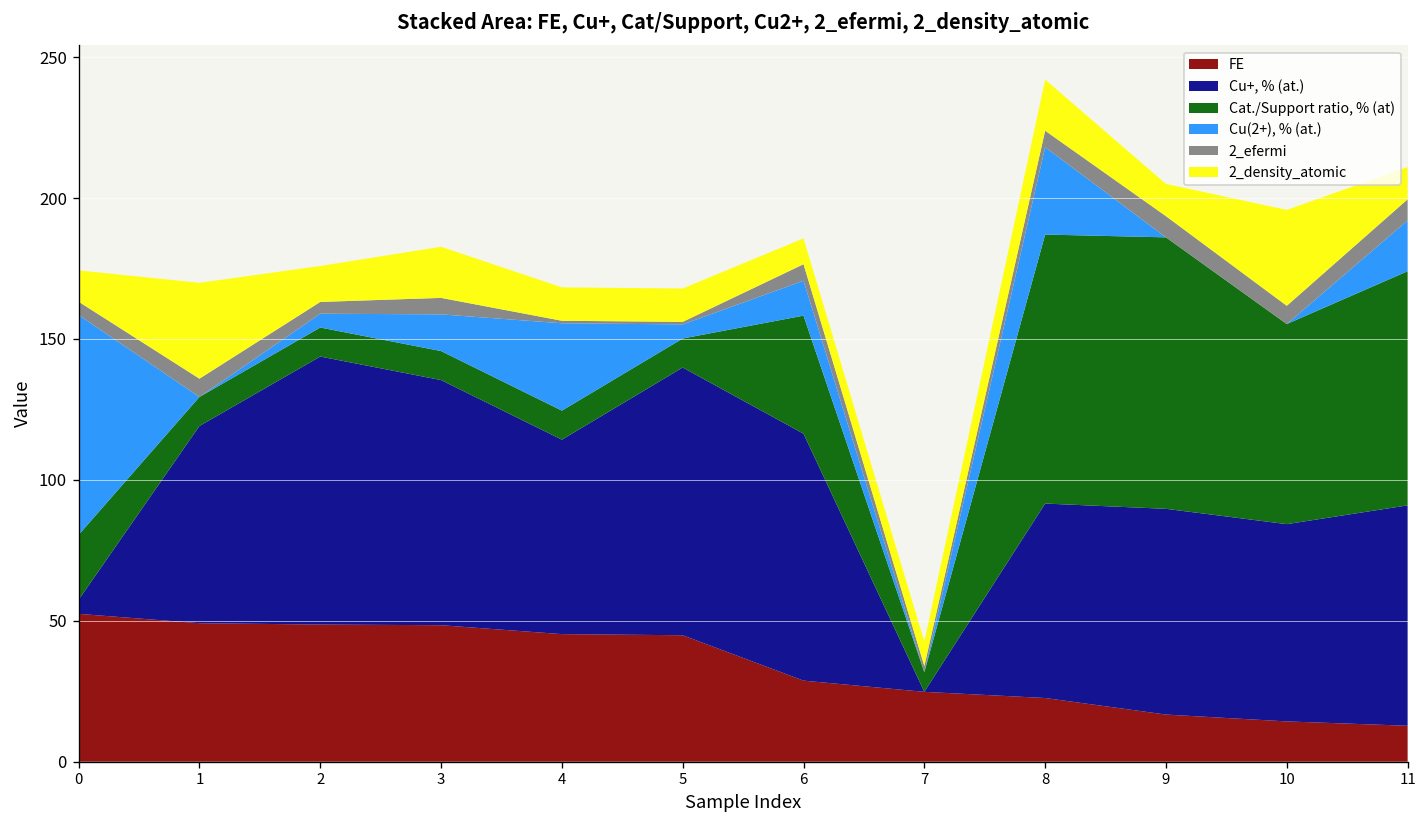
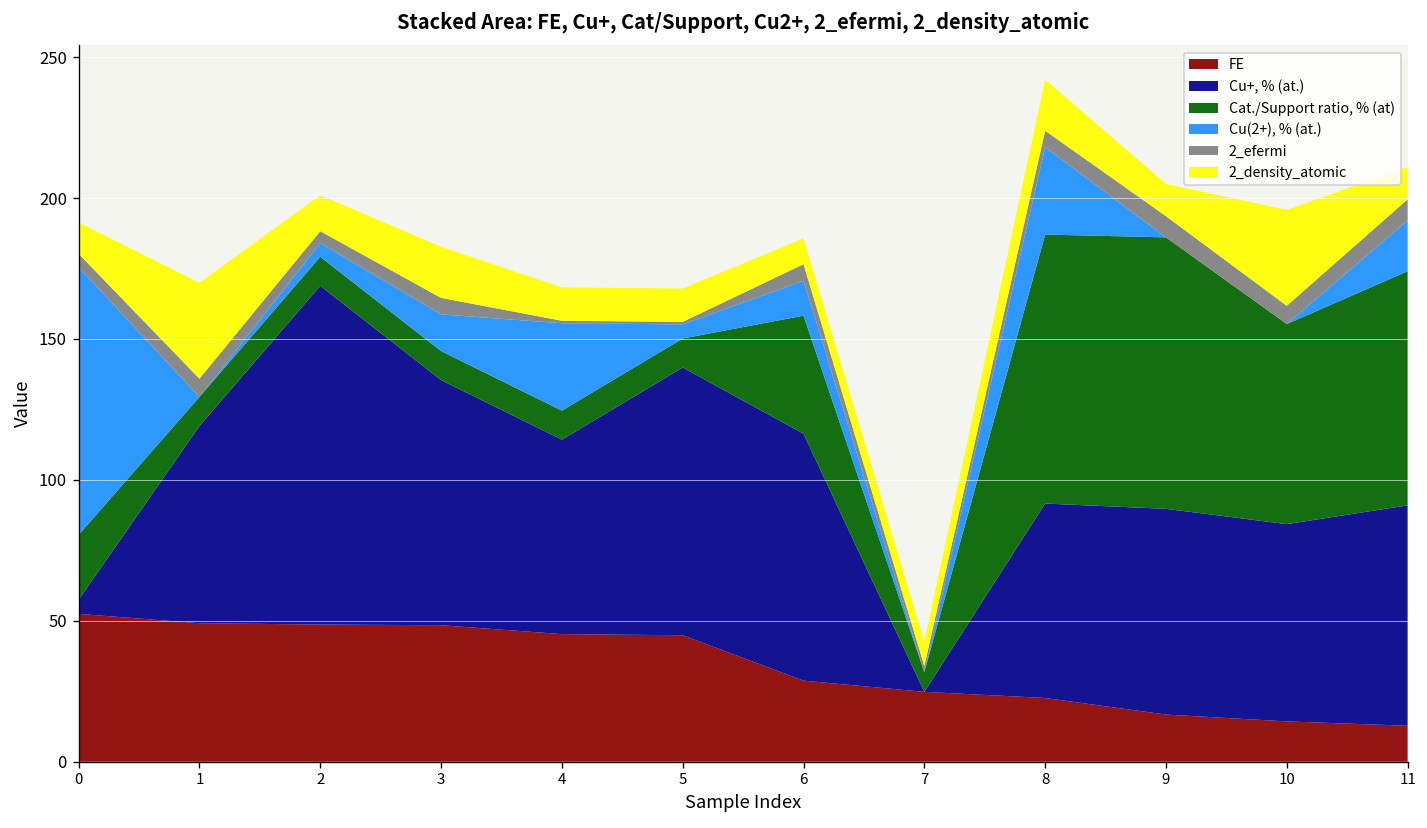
  {
    "FE": {
      "0": 52,
      "1": 49,
      "2": 49,
      "3": 48,
      "4": 45,
      "5": 45,
      "6": 29,
      "8": 23,
      "9": 17,
      "10": 14,
      "11": 13
    },
    "Cu+, % (at.)": {
      "0": 5,
      "1": 70,
-     "2": 95,
+     "2": 120,
      "3": 87,
      "4": 69,
      "5": 95,
      "6": 88,
      "8": 69,
      "9": 73,
      "10": 70,
      "11": 78
    },
    "Cat./Support ratio, % (at)": {
      "0": 23,
      "2": 10,
      "3": 10,
      "4": 10,
      "5": 10,
      "6": 42,
      "8": 95,
      "11": 83
    },
    "Cu(2+), % (at.)": {
-     "0": 78,
+     "0": 95,
      "2": 5,
      "3": 13,
      "6": 12,
      "8": 31,
      "11": 18
    },
    "2_efermi": {
      "0": 5,
      "1": 6,
      "2": 4,
      "3": 6,
      "6": 6,
      "7": 2,
      "8": 6,
      "9": 8,
      "10": 6,
      "11": 8
    },
    "2_density_atomic": {
      "0": 11,
      "1": 34,
      "2": 13,
      "3": 18,
      "4": 12,
      "5": 12,
      "6": 9,
      "7": 9,
      "8": 18,
      "9": 11,
      "10": 34,
      "11": 11
    }
  }
